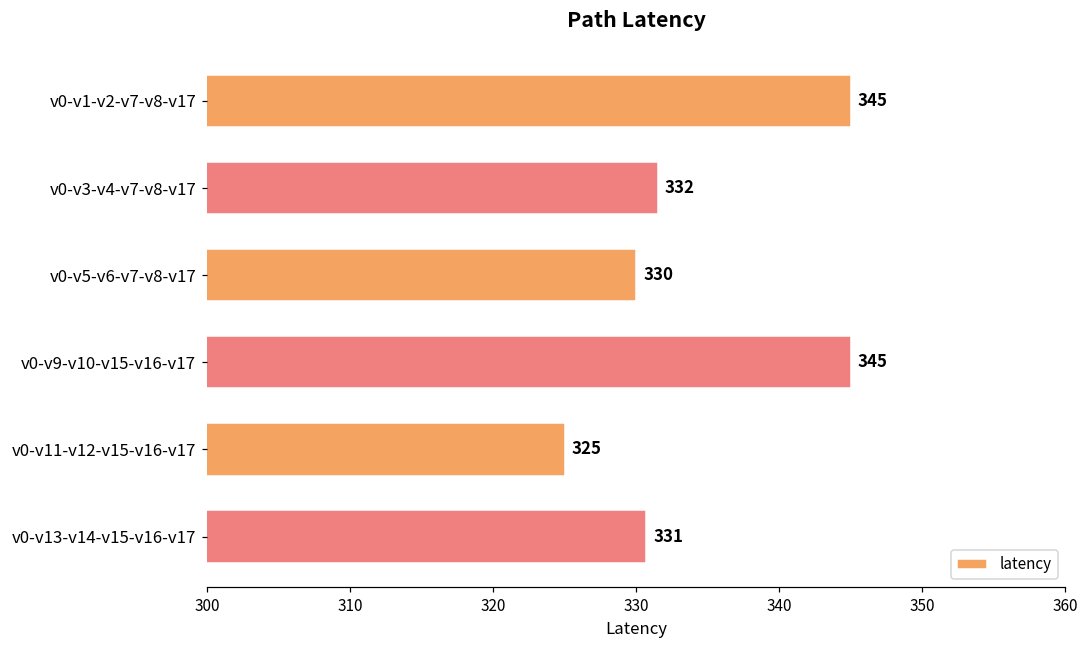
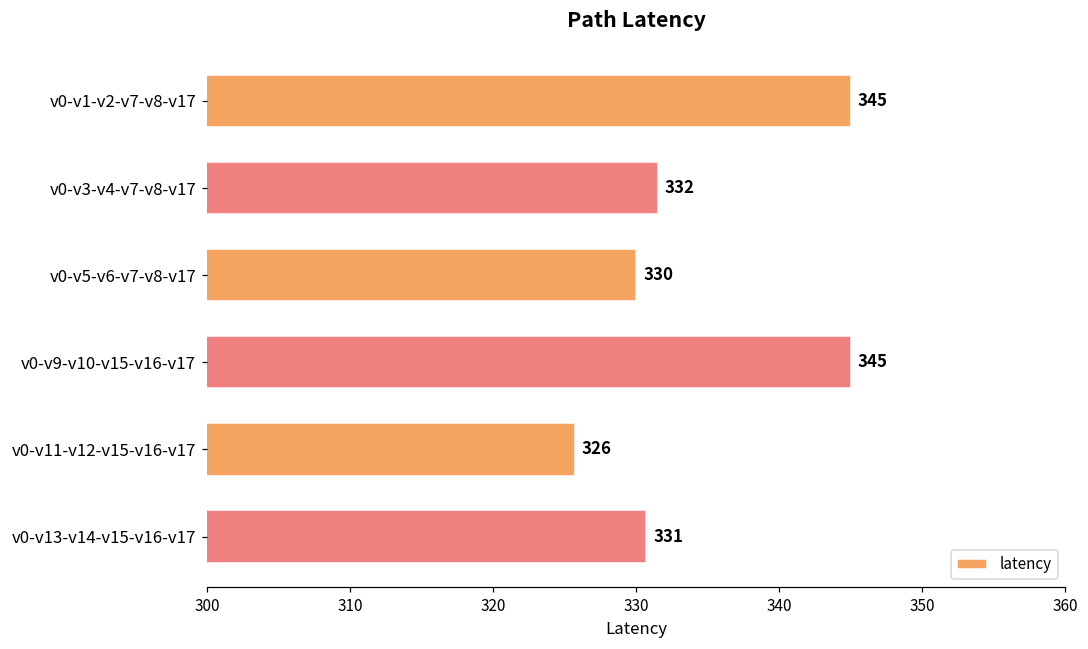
  {
    "v0-v1-v2-v7-v8-v17": 345,
    "v0-v3-v4-v7-v8-v17": 332,
    "v0-v5-v6-v7-v8-v17": 330,
    "v0-v9-v10-v15-v16-v17": 345,
-   "v0-v11-v12-v15-v16-v17": 325,
+   "v0-v11-v12-v15-v16-v17": 326,
    "v0-v13-v14-v15-v16-v17": 331
  }
